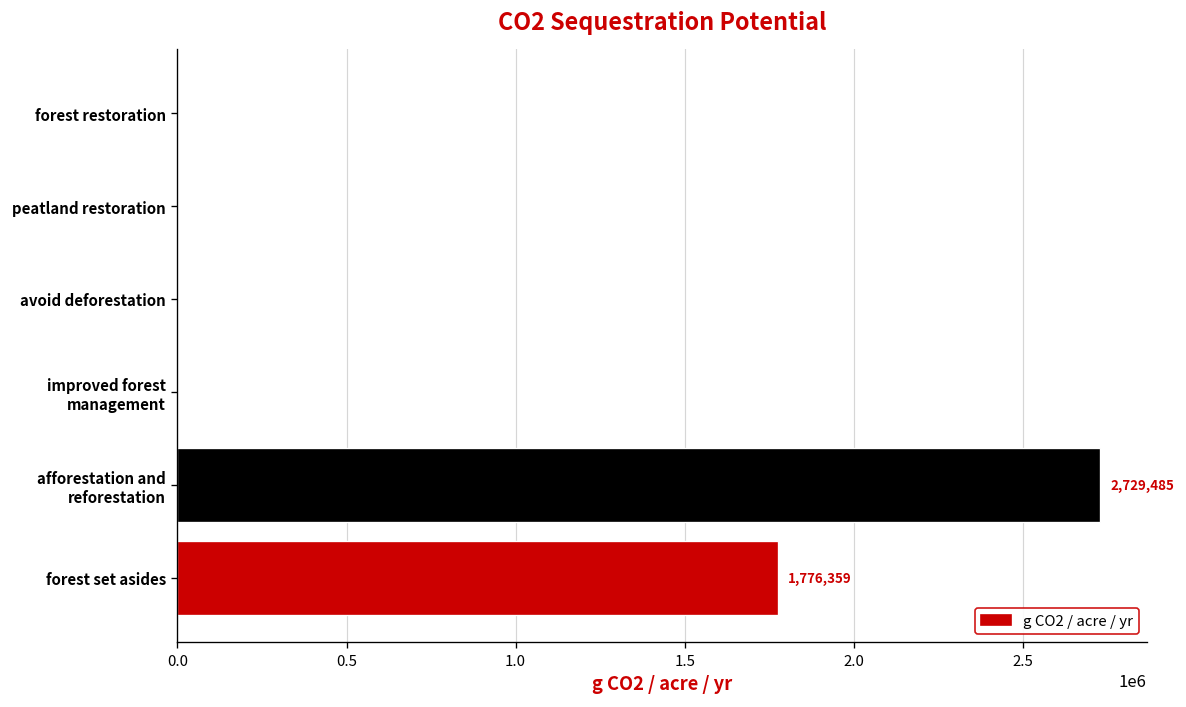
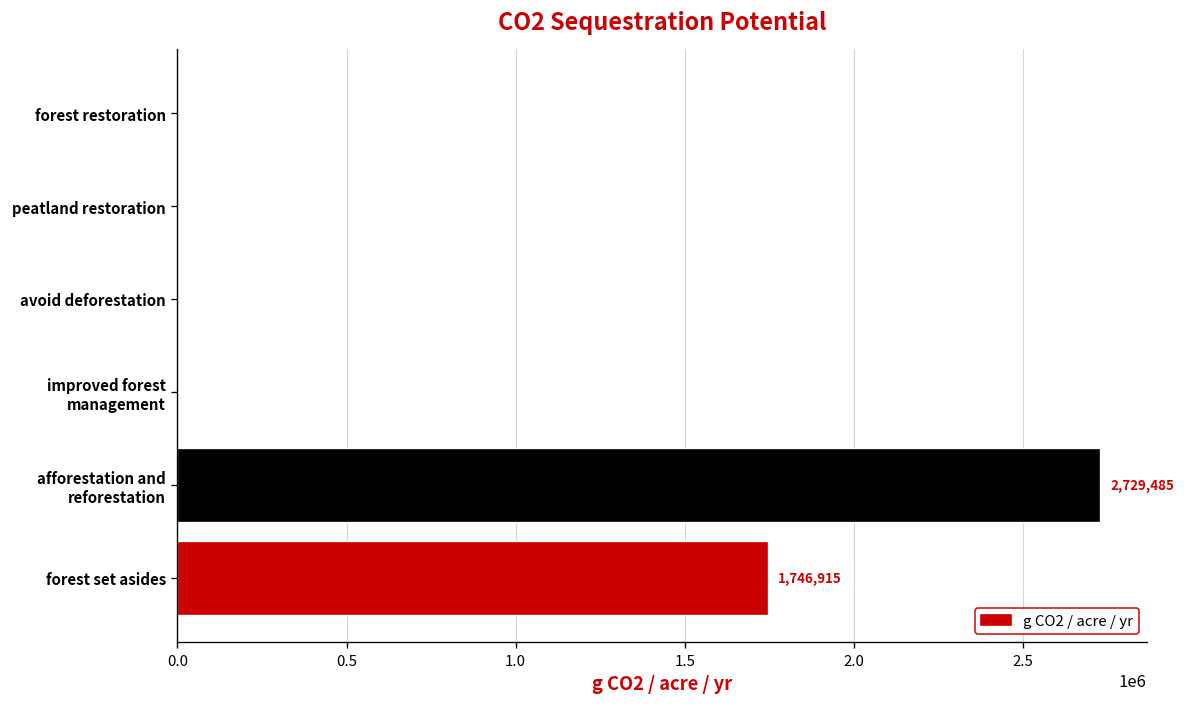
  {
    "afforestation and reforestation": "2,729,485",
-   "forest set asides": "1,776,359"
+   "forest set asides": "1,746,915"
  }
